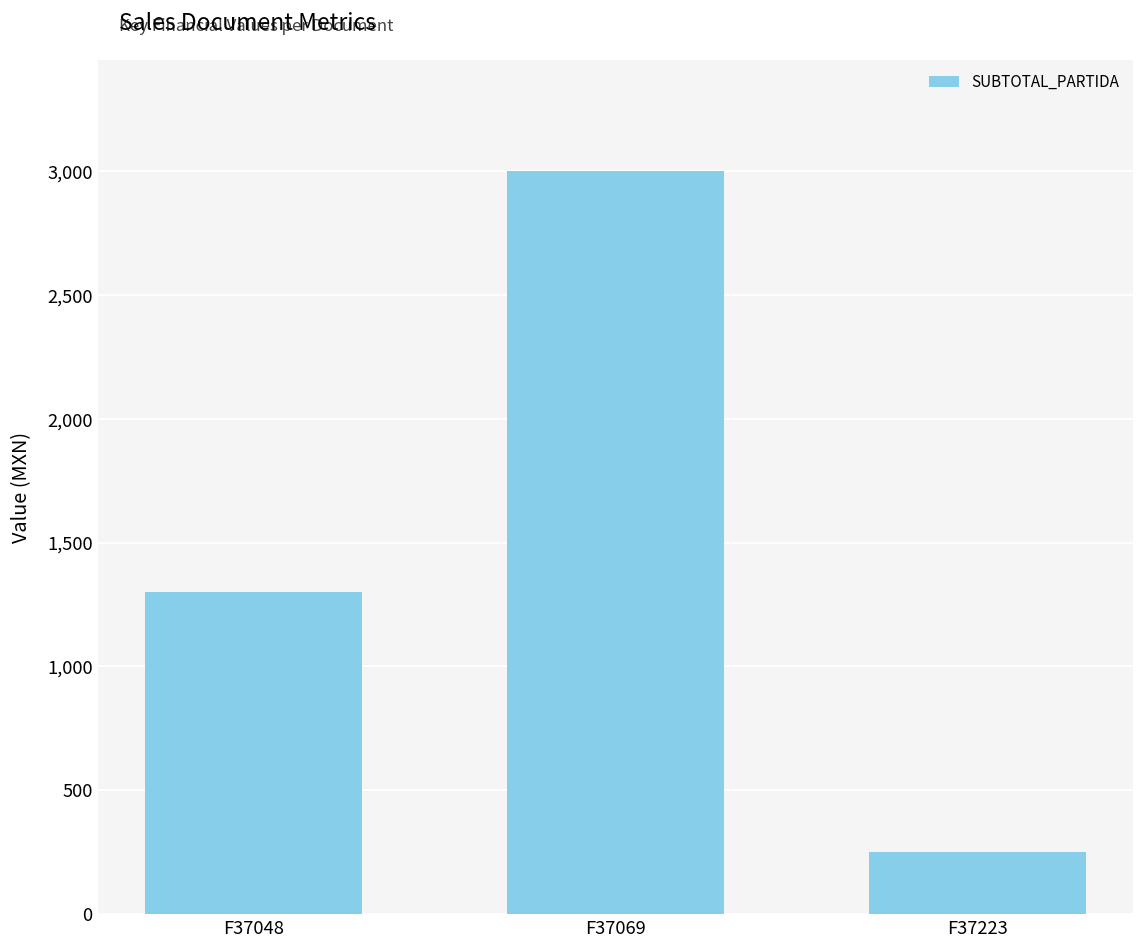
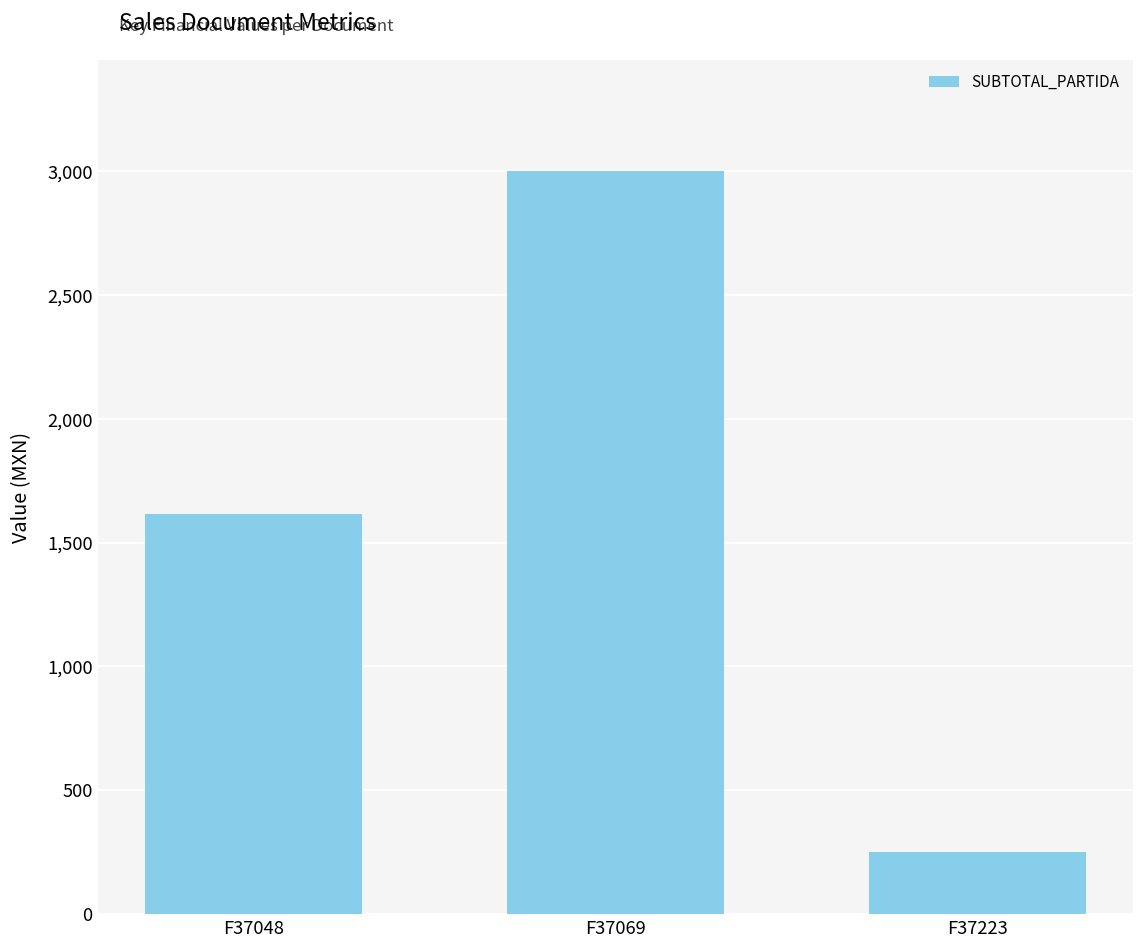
  {
-   "F37048": "1,300",
+   "F37048": "1,620",
    "F37069": "3,000",
    "F37223": "250"
  }
